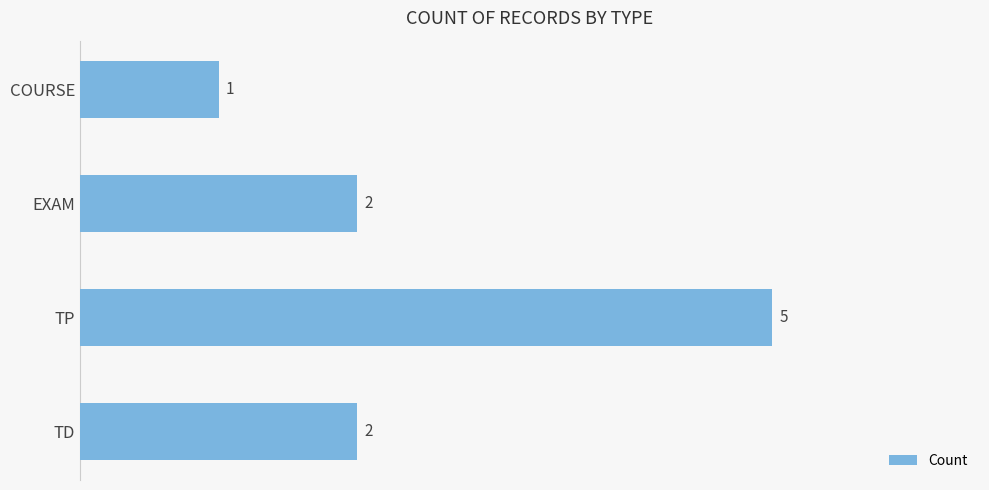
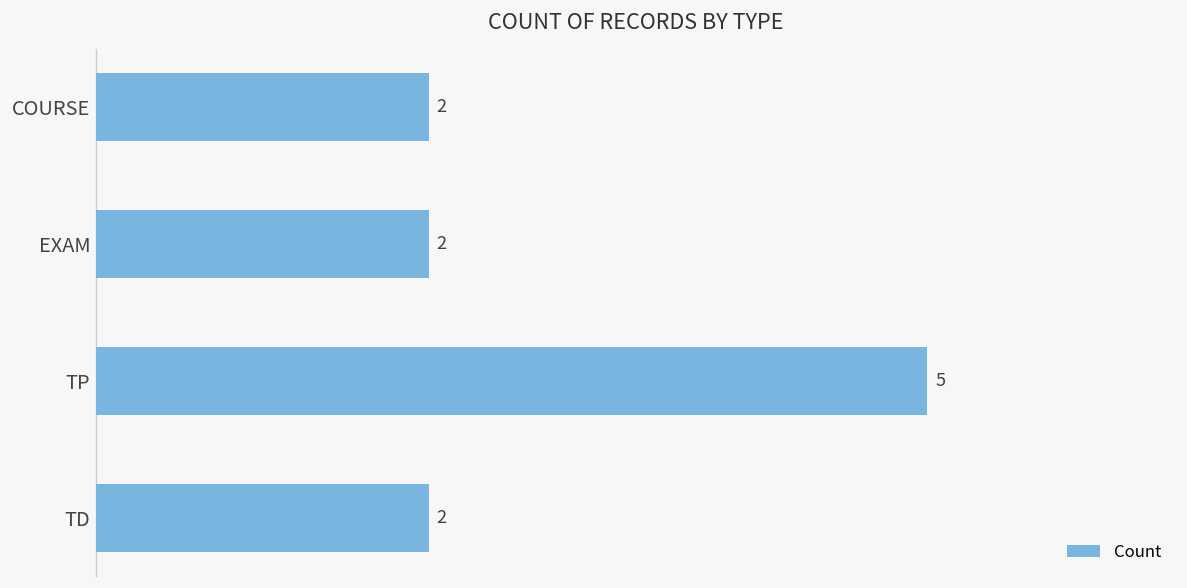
  {
-   "COURSE": 1,
+   "COURSE": 2,
    "EXAM": 2,
    "TP": 5,
    "TD": 2
  }
